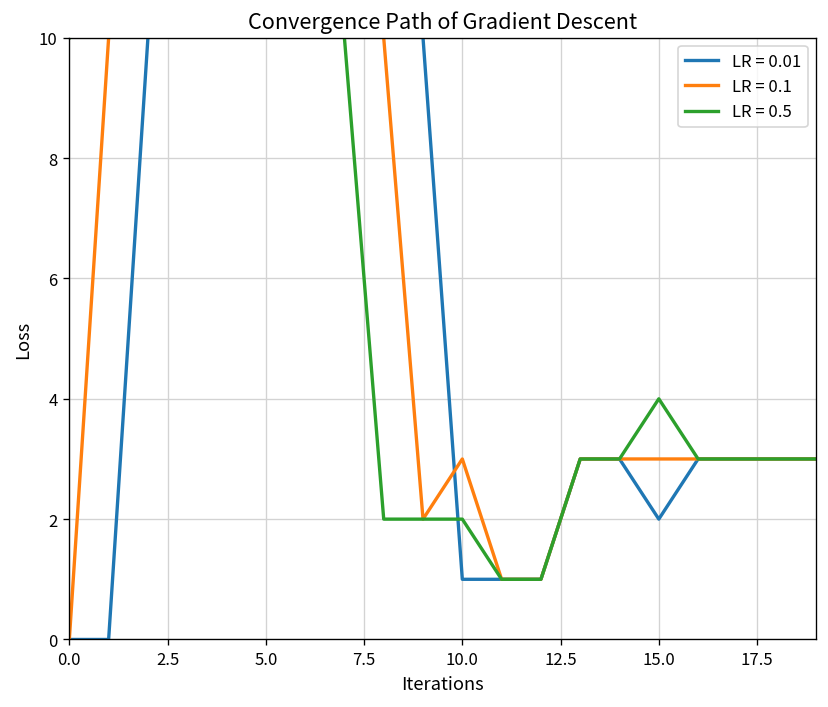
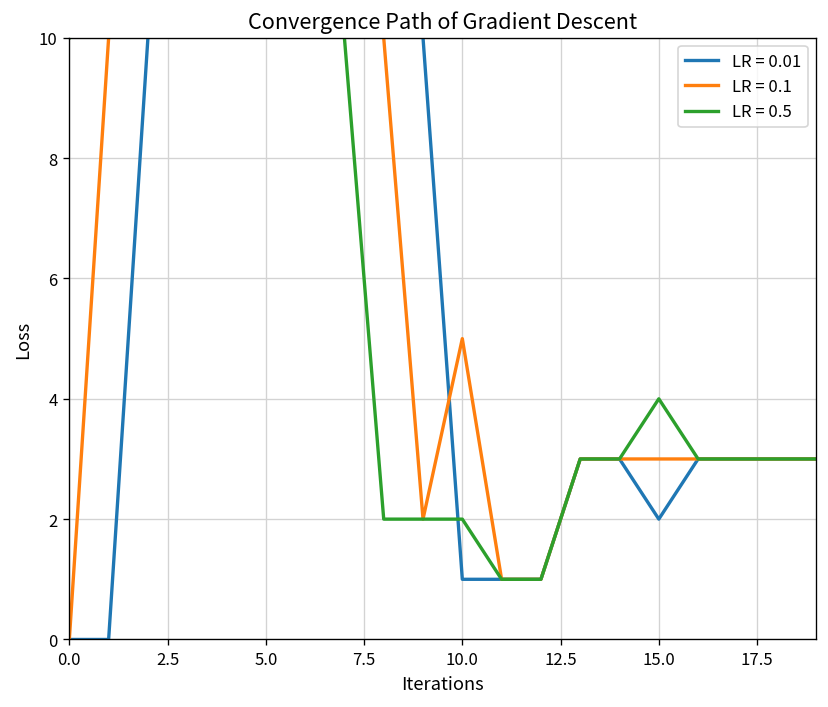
  {
    "LR = 0.01": {
      "10.0": 1,
      "15.0": 2
    },
    "LR = 0.1": {
-     "10.0": 3,
+     "10.0": 5,
      "15.0": 3
    },
    "LR = 0.5": {
      "0.0": 10,
      "10.0": 2,
      "15.0": 4
    }
  }
